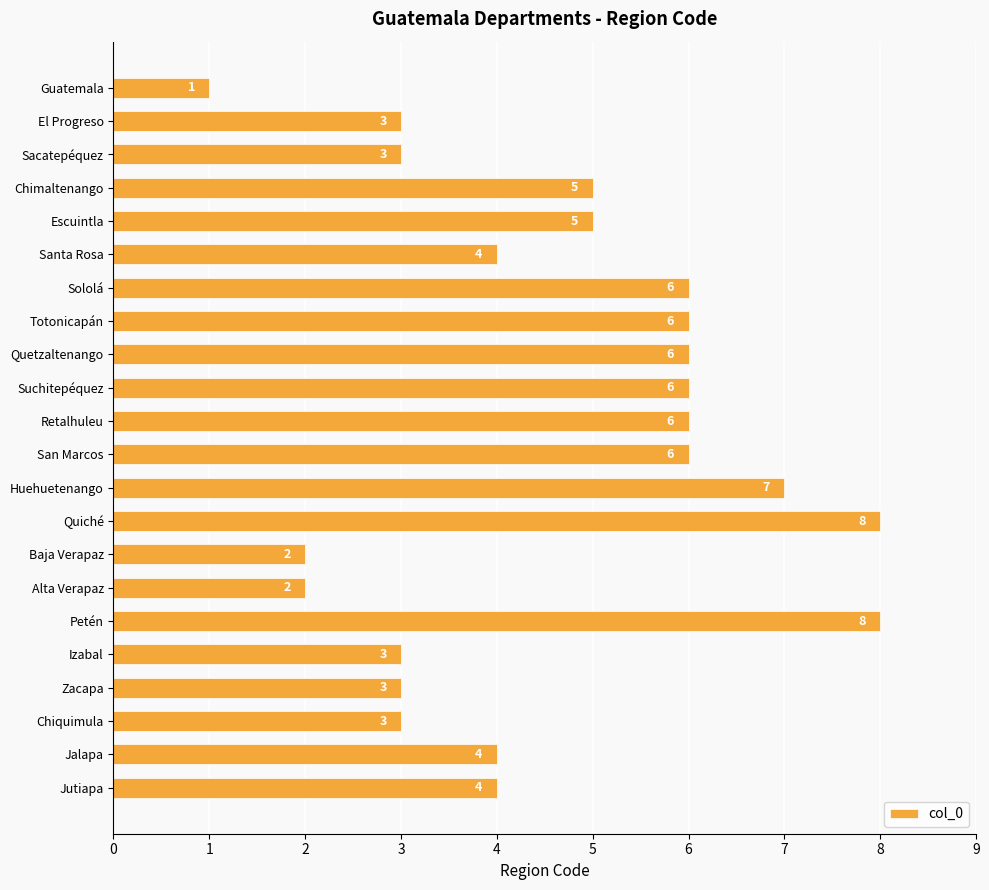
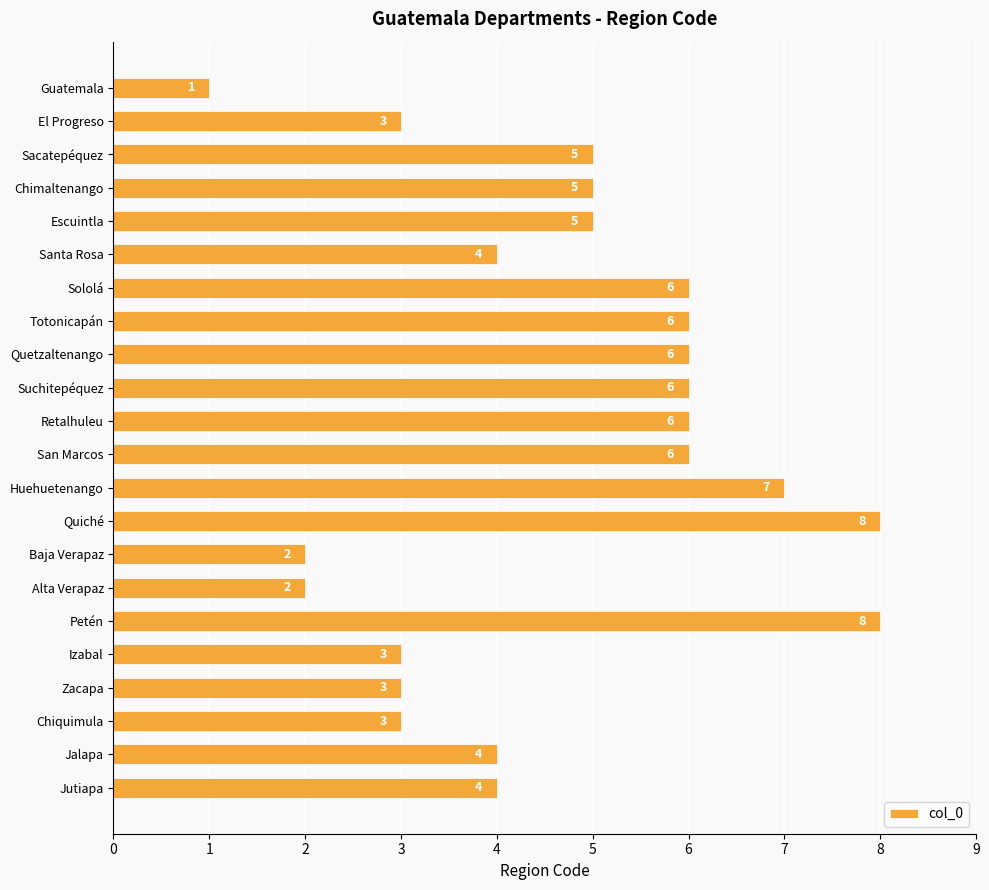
  {
    "Guatemala": 1,
    "El Progreso": 3,
-   "Sacatepéquez": 3,
+   "Sacatepéquez": 5,
    "Chimaltenango": 5,
    "Escuintla": 5,
    "Santa Rosa": 4,
    "Sololá": 6,
    "Totonicapán": 6,
    "Quetzaltenango": 6,
    "Suchitepéquez": 6,
    "Retalhuleu": 6,
    "San Marcos": 6,
    "Huehuetenango": 7,
    "Quiché": 8,
    "Baja Verapaz": 2,
    "Alta Verapaz": 2,
    "Petén": 8,
    "Izabal": 3,
    "Zacapa": 3,
    "Chiquimula": 3,
    "Jalapa": 4,
    "Jutiapa": 4
  }
